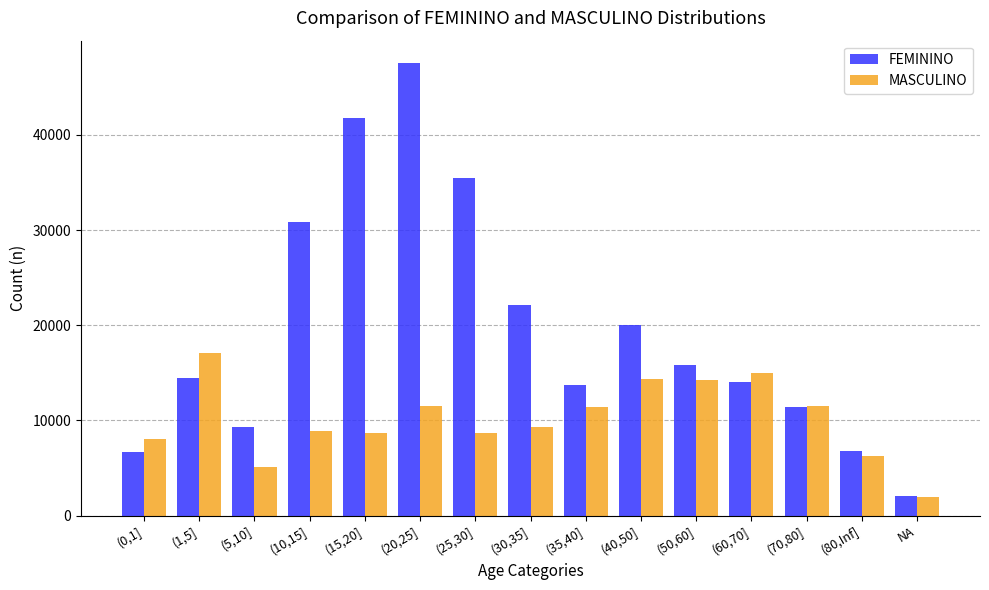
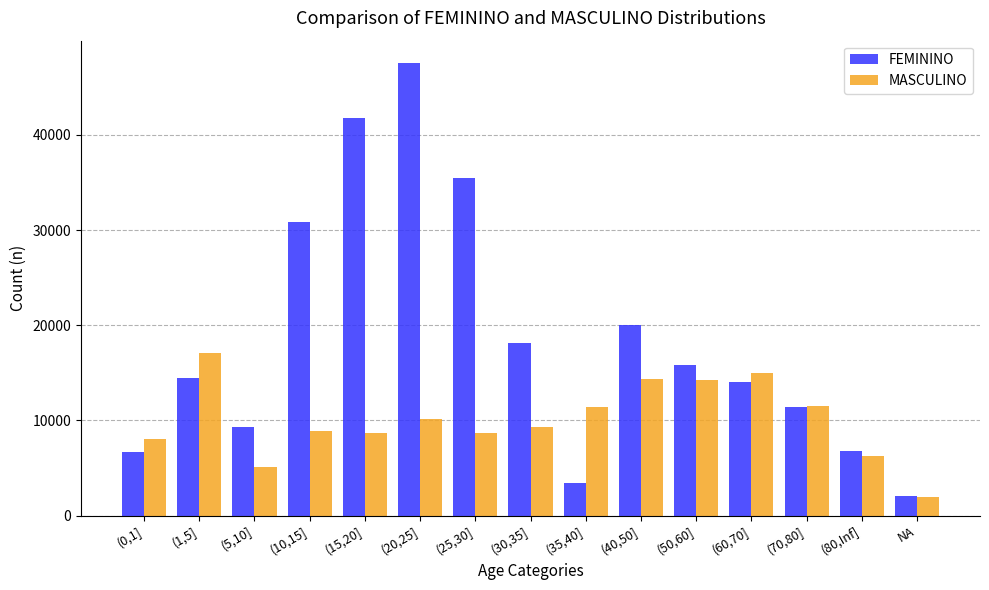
  {
    "FEMININO": {
      "(0,1]": 7000,
      "(1,5]": 14000,
      "(5,10]": 9000,
      "(10,15]": 31000,
      "(15,20]": 42000,
      "(20,25]": 48000,
      "(25,30]": 35000,
-     "(30,35]": 22000,
-     "(35,40]": 14000,
+     "(30,35]": 18000,
+     "(35,40]": 3000,
      "(40,50]": 20000,
      "(50,60]": 16000,
      "(60,70]": 14000,
      "(70,80]": 11000,
      "(80,Inf]": 7000,
      "NA": 2000
    },
    "MASCULINO": {
      "(0,1]": 8000,
      "(1,5]": 17000,
      "(5,10]": 5000,
      "(10,15]": 9000,
      "(15,20]": 9000,
-     "(20,25]": 11000,
+     "(20,25]": 10000,
      "(25,30]": 9000,
      "(30,35]": 9000,
      "(35,40]": 11000,
      "(40,50]": 14000,
      "(50,60]": 14000,
      "(60,70]": 15000,
      "(70,80]": 12000,
      "(80,Inf]": 6000,
      "NA": 2000
    }
  }
